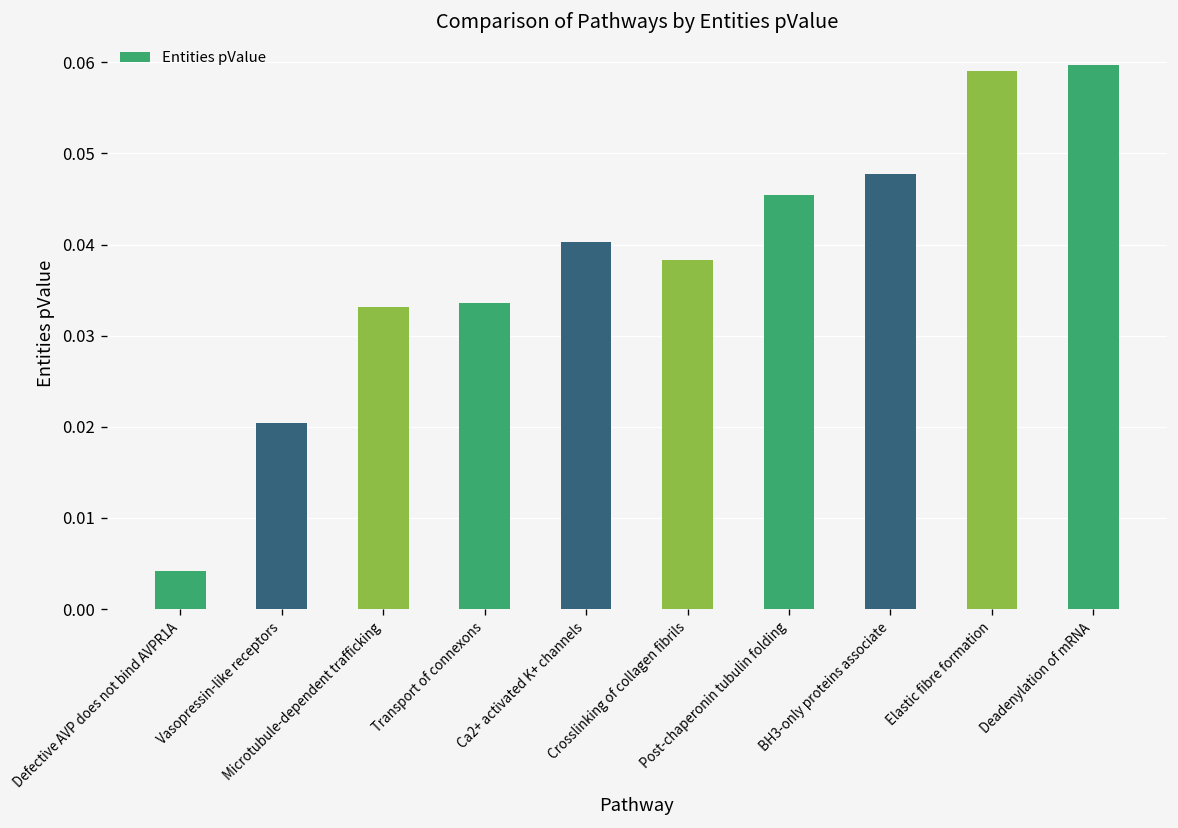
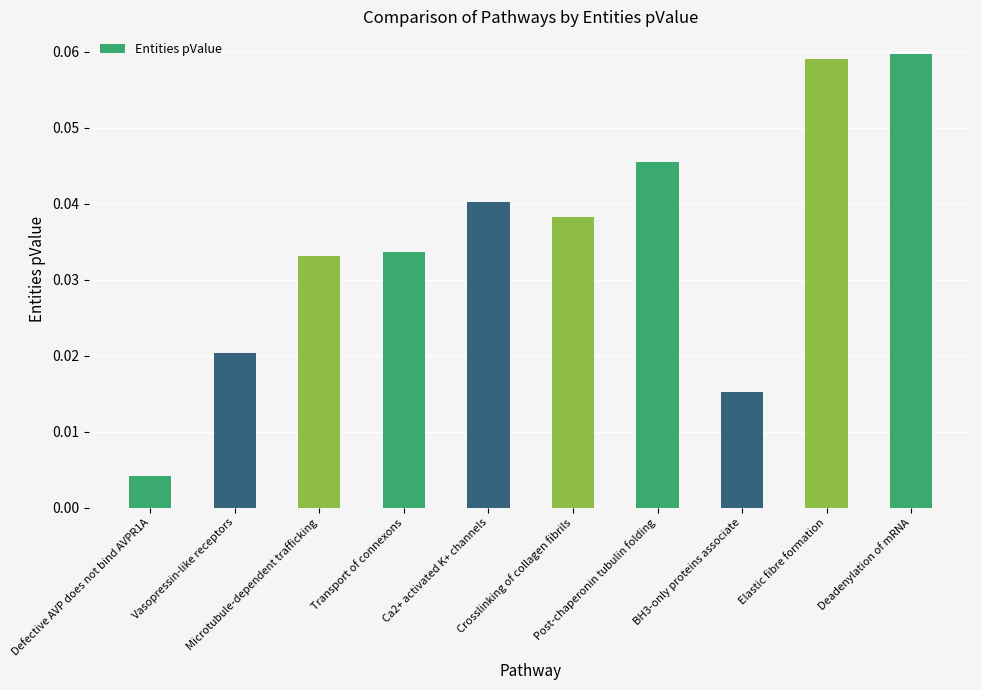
  {
    "Defective AVP does not bind AVPR1A": 0.004,
    "Vasopressin-like receptors": 0.020,
    "Microtubule-dependent trafficking": 0.033,
    "Transport of connexons": 0.034,
    "Ca2+ activated K+ channels": 0.040,
    "Crosslinking of collagen fibrils": 0.038,
    "Post-chaperonin tubulin folding": 0.045,
-   "BH3-only proteins associate": 0.048,
+   "BH3-only proteins associate": 0.015,
    "Elastic fibre formation": 0.059,
    "Deadenylation of mRNA": 0.060
  }
